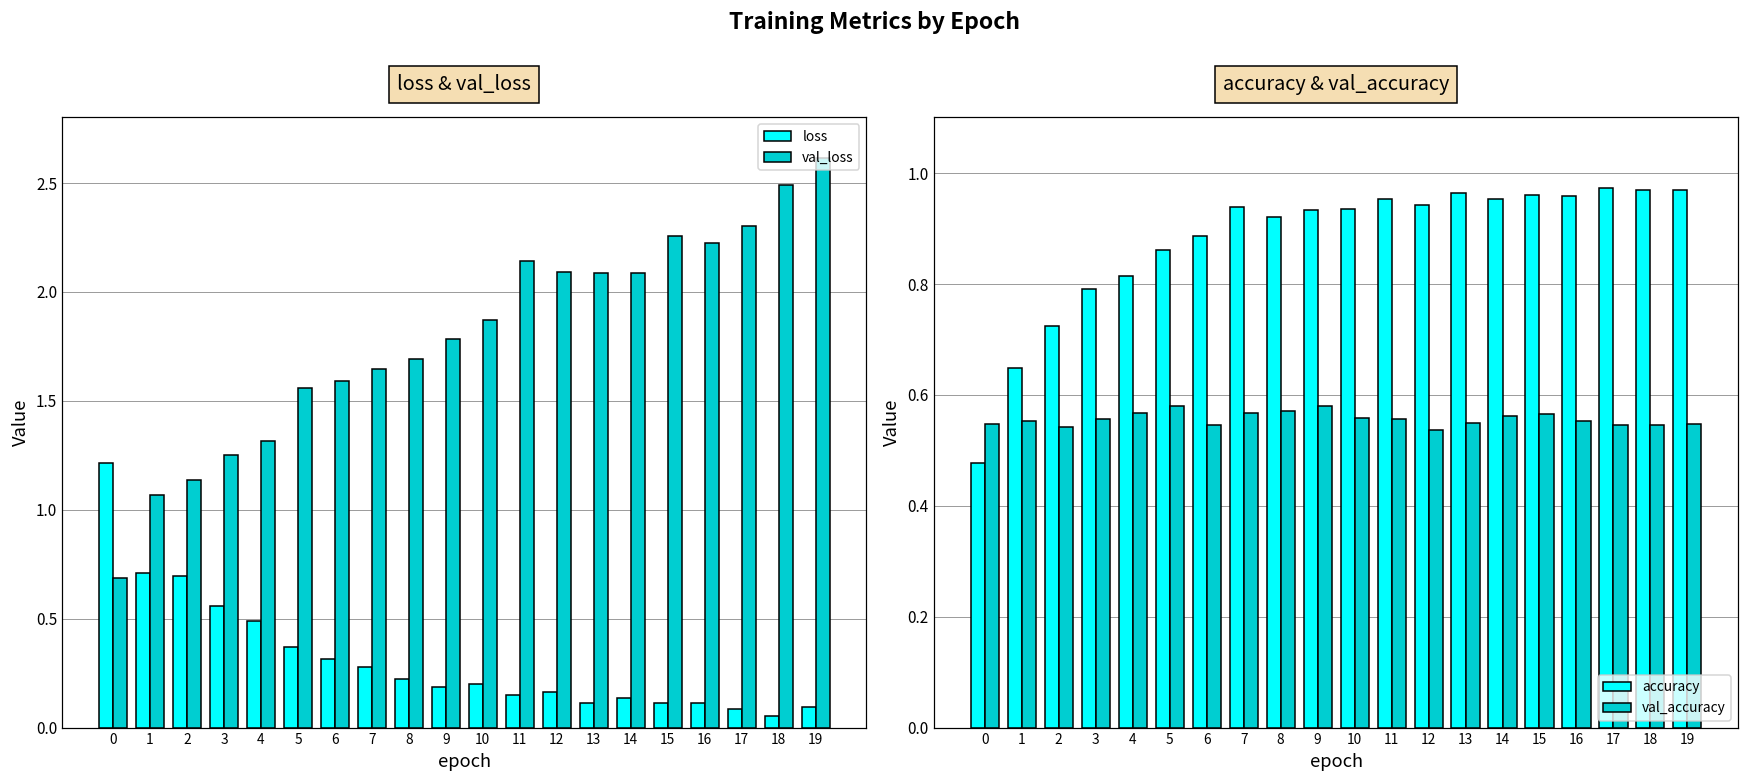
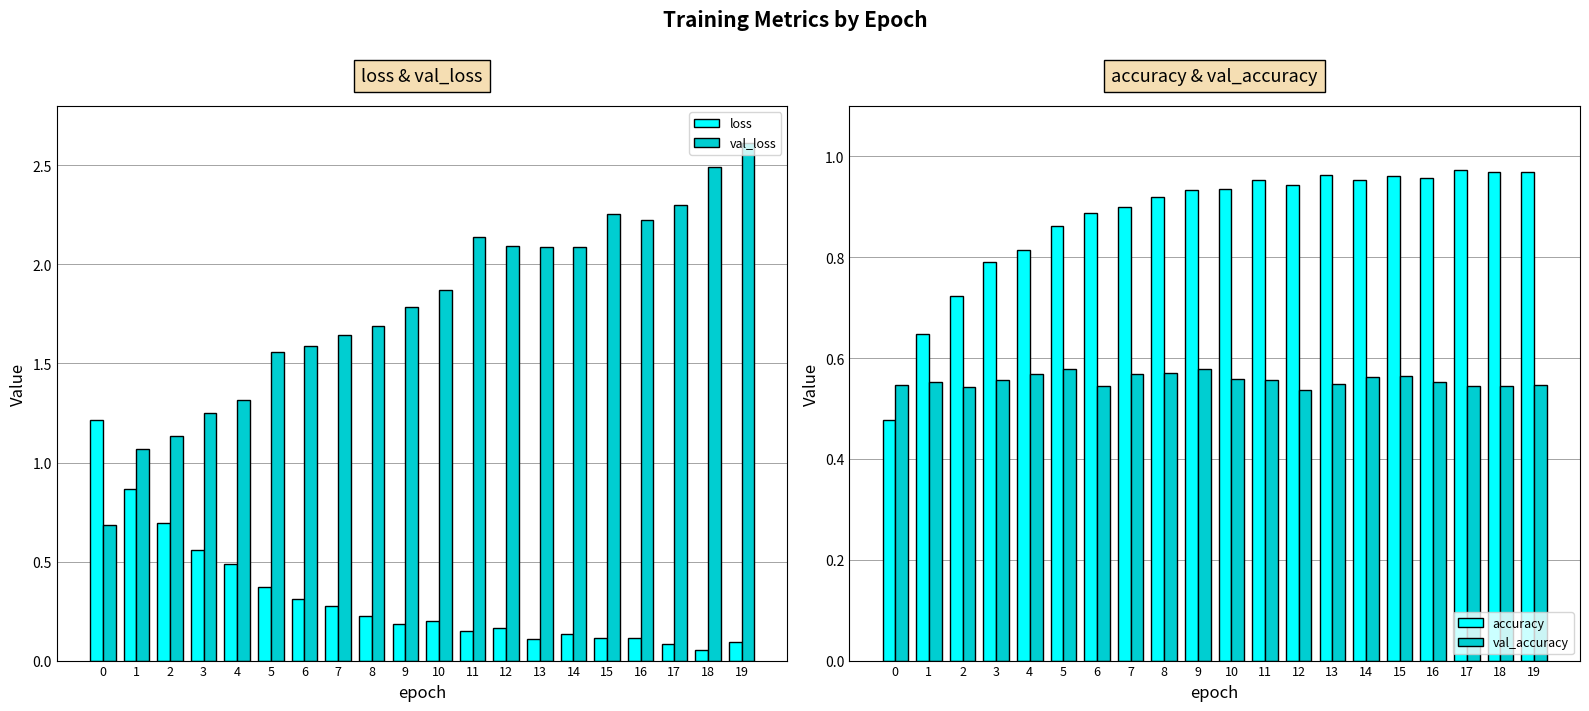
  {
    "loss & val_loss": {
      "loss": {
        "0": 1.21,
-       "1": 0.71,
+       "1": 0.87,
        "2": 0.69,
        "3": 0.56,
        "4": 0.49,
        "5": 0.37,
        "6": 0.31,
        "7": 0.28,
        "8": 0.22,
        "9": 0.19,
        "10": 0.20,
        "11": 0.15,
        "12": 0.16,
        "13": 0.11,
        "14": 0.13,
        "15": 0.11,
        "16": 0.11,
        "17": 0.09,
        "18": 0.05,
        "19": 0.10
      },
      "val_loss": {
        "0": 0.69,
        "1": 1.07,
        "2": 1.14,
        "3": 1.25,
        "4": 1.32,
        "5": 1.56,
        "6": 1.59,
        "7": 1.64,
        "8": 1.69,
        "9": 1.79,
        "10": 1.87,
        "11": 2.14,
        "12": 2.09,
        "13": 2.09,
        "14": 2.09,
        "15": 2.26,
        "16": 2.23,
        "17": 2.30,
        "18": 2.49
      }
    },
    "accuracy & val_accuracy": {
      "accuracy": {
        "0": 0.48,
        "1": 0.65,
        "2": 0.72,
        "3": 0.79,
        "4": 0.81,
        "5": 0.86,
        "6": 0.89,
-       "7": 0.94,
+       "7": 0.90,
        "8": 0.92,
        "9": 0.93,
        "10": 0.94,
        "11": 0.95,
        "12": 0.94,
        "13": 0.96,
        "14": 0.95,
        "15": 0.96,
        "16": 0.96,
        "17": 0.97,
        "18": 0.97,
        "19": 0.97
      },
      "val_accuracy": {
        "0": 0.55,
        "1": 0.55,
        "2": 0.54,
        "3": 0.56,
        "4": 0.57,
        "5": 0.58,
        "6": 0.54,
        "7": 0.57,
        "8": 0.57,
        "9": 0.58,
        "10": 0.56,
        "11": 0.56,
        "12": 0.54,
        "13": 0.55,
        "14": 0.56,
        "15": 0.56,
        "16": 0.55,
        "17": 0.54,
        "18": 0.54,
        "19": 0.55
      }
    }
  }
